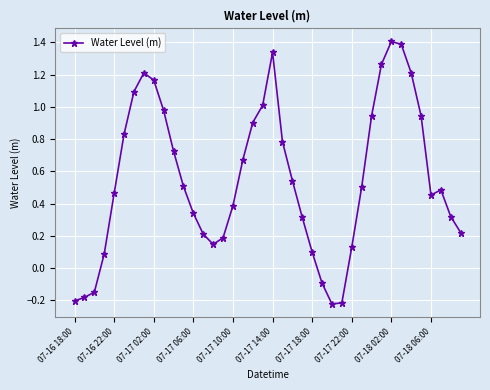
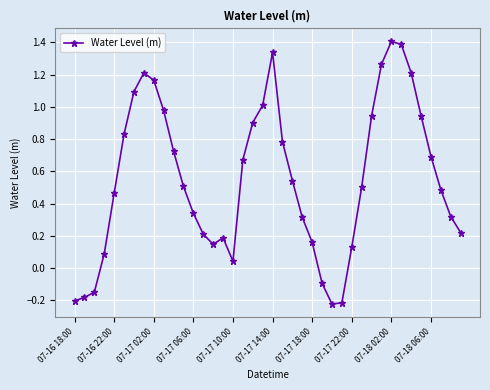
  {
    "07-16 18:00": -0.20,
    "07-16 22:00": 0.46,
    "07-17 02:00": 1.17,
    "07-17 06:00": 0.34,
-   "07-17 10:00": 0.39,
+   "07-17 10:00": 0.04,
    "07-17 14:00": 1.34,
-   "07-17 18:00": 0.10,
+   "07-17 18:00": 0.16,
    "07-17 22:00": 0.13,
    "07-18 02:00": 1.41,
-   "07-18 06:00": 0.45
+   "07-18 06:00": 0.69
  }
